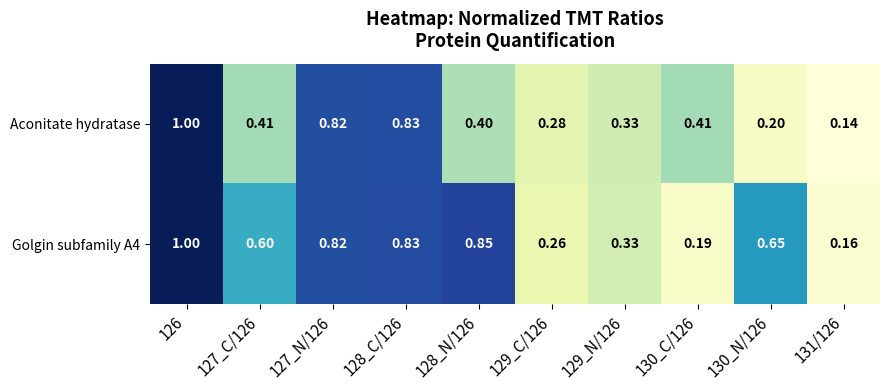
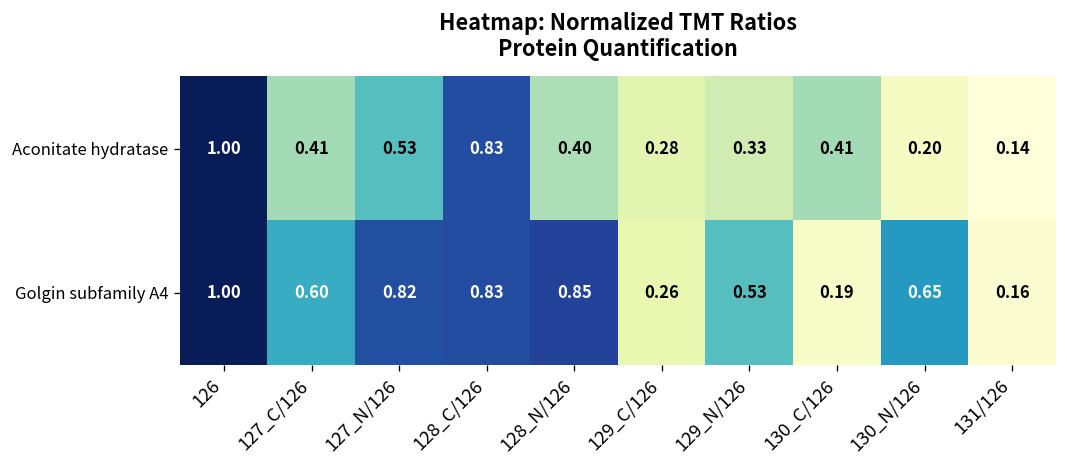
  {
    "Aconitate hydratase": {
      "126": 1.00,
      "127_C/126": 0.41,
-     "127_N/126": 0.82,
+     "127_N/126": 0.53,
      "128_C/126": 0.83,
      "128_N/126": 0.40,
      "129_C/126": 0.28,
      "129_N/126": 0.33,
      "130_C/126": 0.41,
      "130_N/126": 0.20,
      "131/126": 0.14
    },
    "Golgin subfamily A4": {
      "126": 1.00,
      "127_C/126": 0.60,
      "127_N/126": 0.82,
      "128_C/126": 0.83,
      "128_N/126": 0.85,
      "129_C/126": 0.26,
-     "129_N/126": 0.33,
+     "129_N/126": 0.53,
      "130_C/126": 0.19,
      "130_N/126": 0.65,
      "131/126": 0.16
    }
  }
